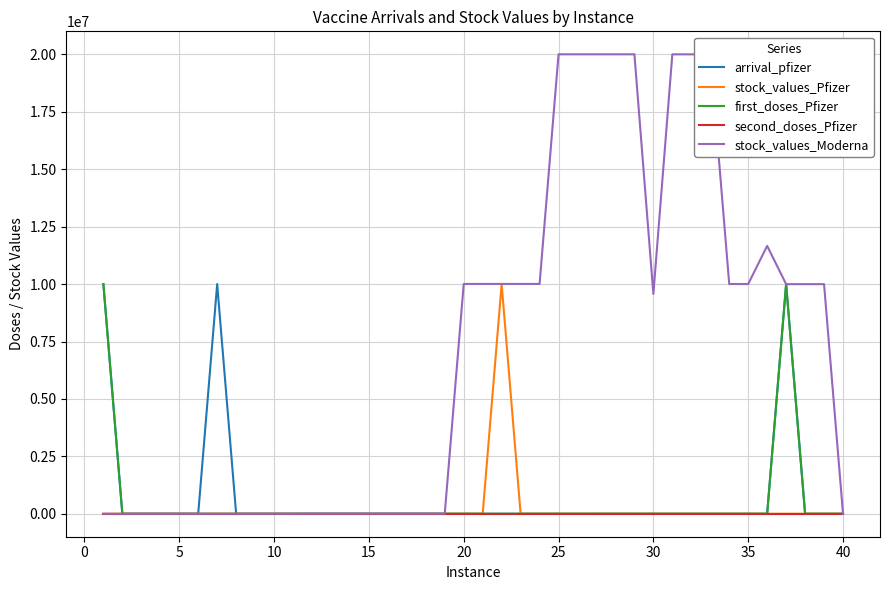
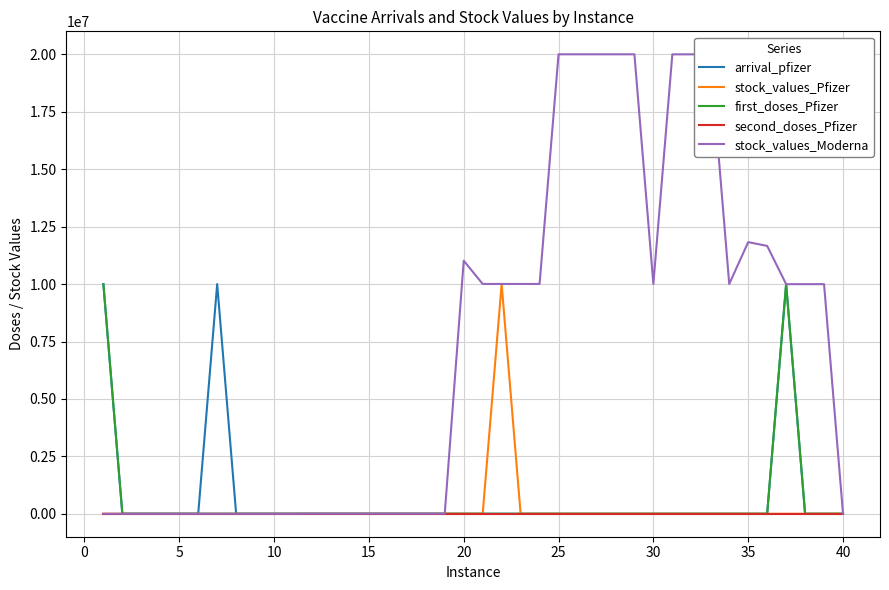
  {
    "stock_values_Moderna": {
-     "20": 10000000,
+     "20": 11000000,
      "25": 20000000,
-     "30": 9600000,
-     "35": 10000000
+     "30": 10000000,
+     "35": 11800000
    }
  }
